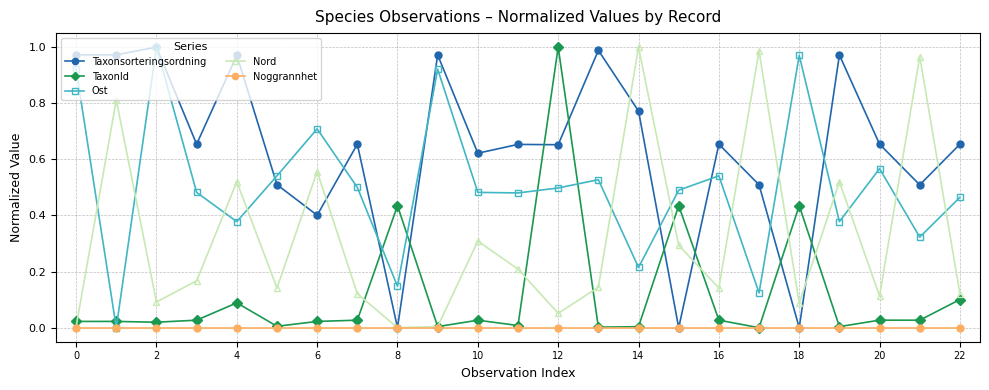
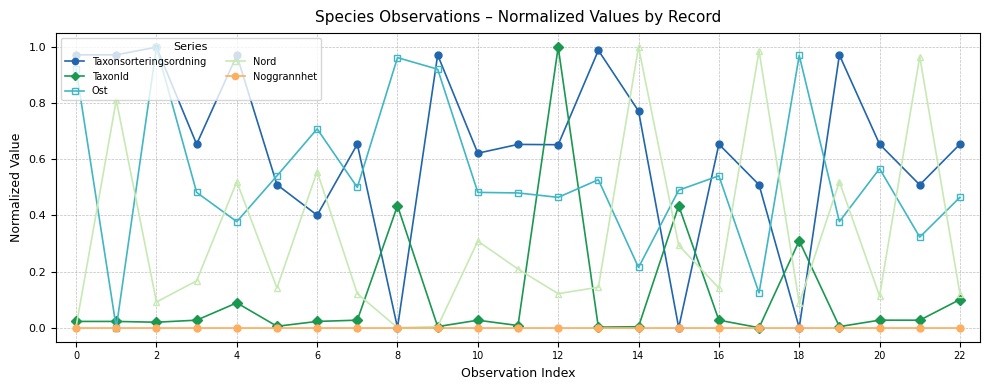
  {
    "Taxonsorteringsordning": {
      "6": 0.40,
      "10": 0.62,
      "12": 0.65,
      "14": 0.77,
      "16": 0.65,
      "20": 0.65,
      "22": 0.65
    },
    "TaxonId": {
      "0": 0.02,
      "2": 0.02,
      "4": 0.09,
      "6": 0.02,
      "8": 0.43,
      "10": 0.03,
      "12": 1.00,
      "16": 0.03,
-     "18": 0.43,
+     "18": 0.31,
      "20": 0.03,
      "22": 0.10
    },
    "Ost": {
      "4": 0.38,
      "6": 0.71,
-     "8": 0.15,
+     "8": 0.96,
      "10": 0.48,
-     "12": 0.50,
+     "12": 0.46,
      "14": 0.21,
      "16": 0.54,
      "18": 0.97,
      "20": 0.57,
      "22": 0.46
    },
    "Nord": {
      "2": 0.09,
      "4": 0.52,
      "6": 0.56,
      "10": 0.31,
-     "12": 0.05,
+     "12": 0.12,
      "14": 1.00,
      "16": 0.14,
      "18": 0.09,
      "20": 0.11,
      "22": 0.12
    },
    "Noggrannhet": {
      "2": 0.00,
      "4": 0.00,
      "6": 0.00,
      "10": 0.00,
      "12": 0.00,
      "16": 0.00,
      "20": 0.00,
      "22": 0.00
    }
  }
